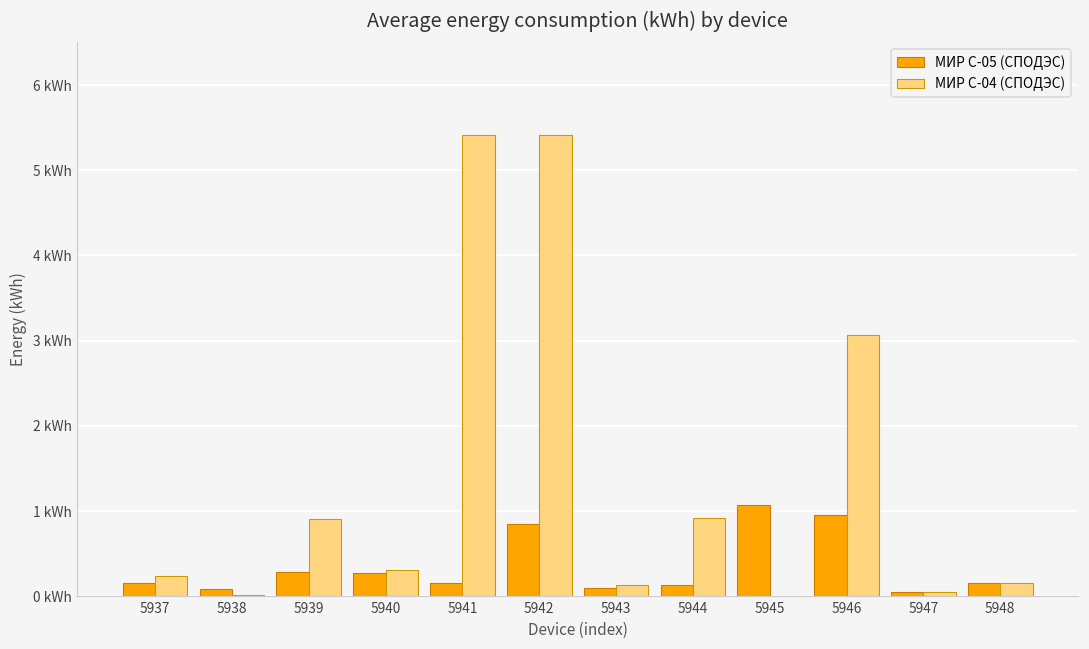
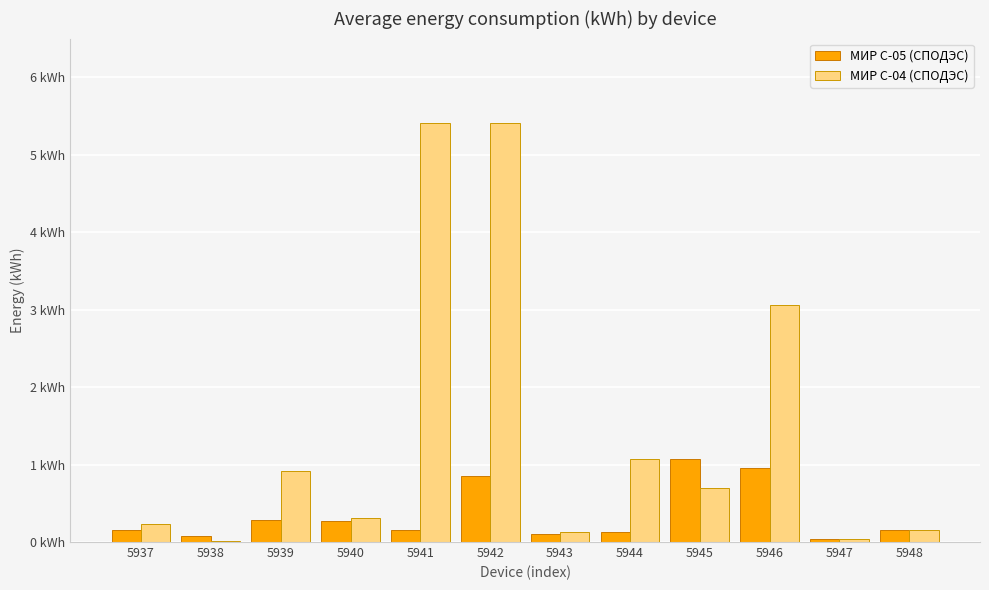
  {
    "МИР С-05 (СПОДЭС)": {
      "5937": "0.2 kWh",
      "5938": "0.1 kWh",
      "5939": "0.3 kWh",
      "5940": "0.3 kWh",
      "5941": "0.2 kWh",
      "5942": "0.8 kWh",
      "5943": "0.1 kWh",
      "5944": "0.1 kWh",
      "5945": "1.1 kWh",
      "5946": "1.0 kWh",
      "5947": "0.0 kWh",
      "5948": "0.2 kWh"
    },
    "МИР С-04 (СПОДЭС)": {
      "5937": "0.2 kWh",
      "5939": "0.9 kWh",
      "5940": "0.3 kWh",
      "5941": "5.4 kWh",
      "5942": "5.4 kWh",
      "5943": "0.1 kWh",
-     "5944": "0.9 kWh",
-     "5945": "0.0 kWh",
+     "5944": "1.1 kWh",
+     "5945": "0.7 kWh",
      "5946": "3.1 kWh",
      "5947": "0.0 kWh",
      "5948": "0.2 kWh"
    }
  }
